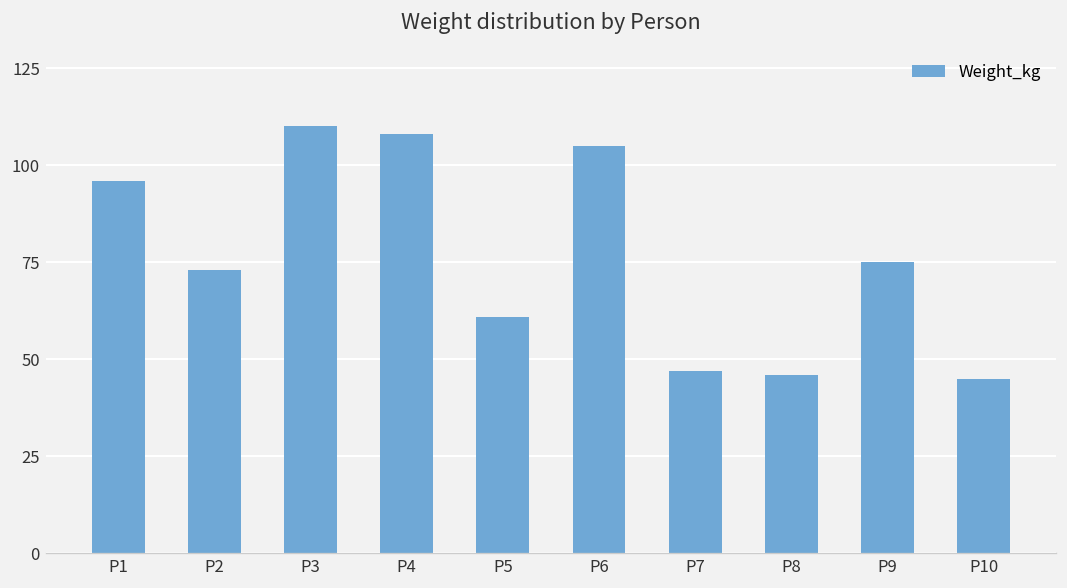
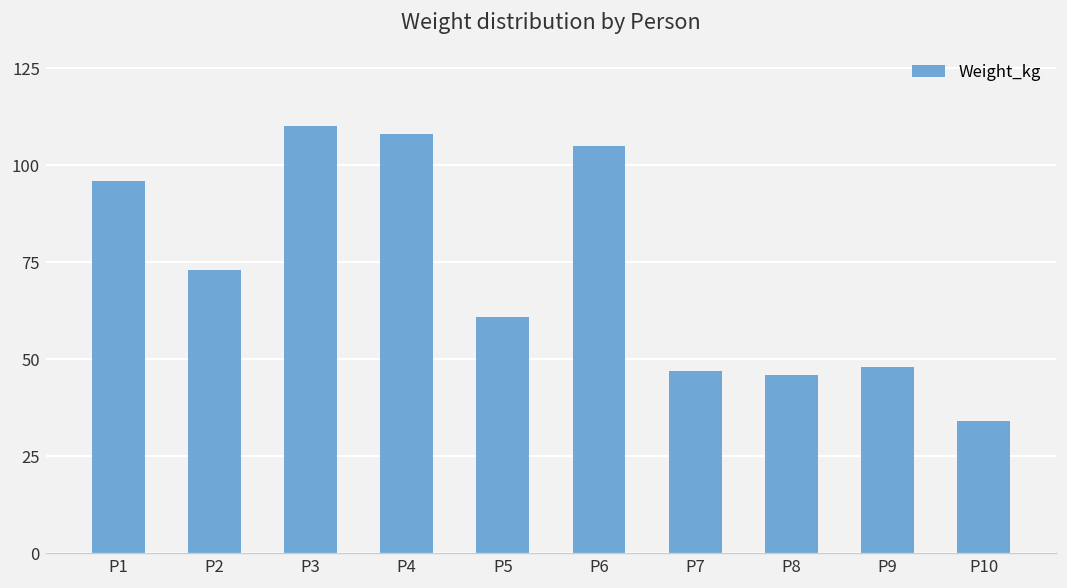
  {
    "P1": 96,
    "P2": 73,
    "P3": 110,
    "P4": 108,
    "P5": 61,
    "P6": 105,
    "P7": 47,
    "P8": 46,
-   "P9": 75,
-   "P10": 45
+   "P9": 48,
+   "P10": 34
  }
